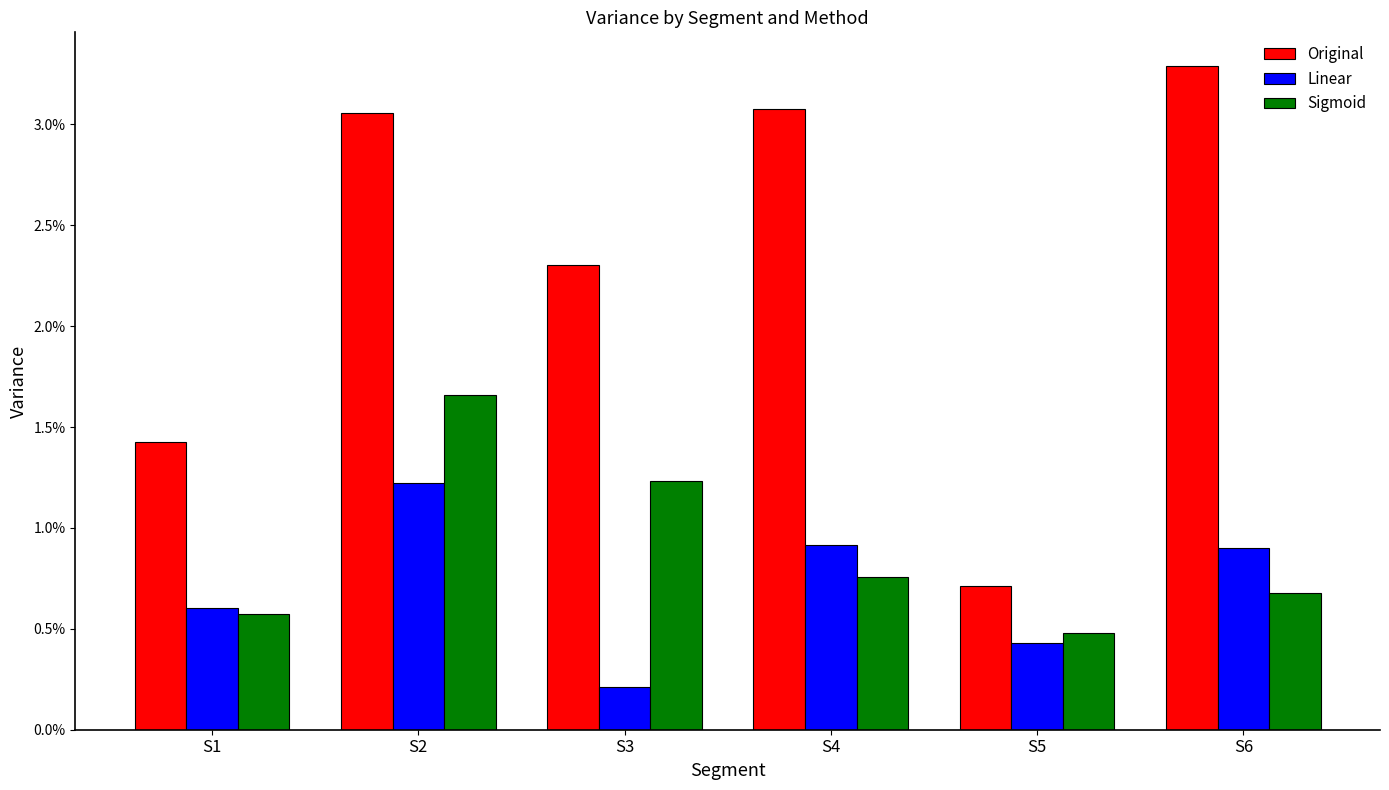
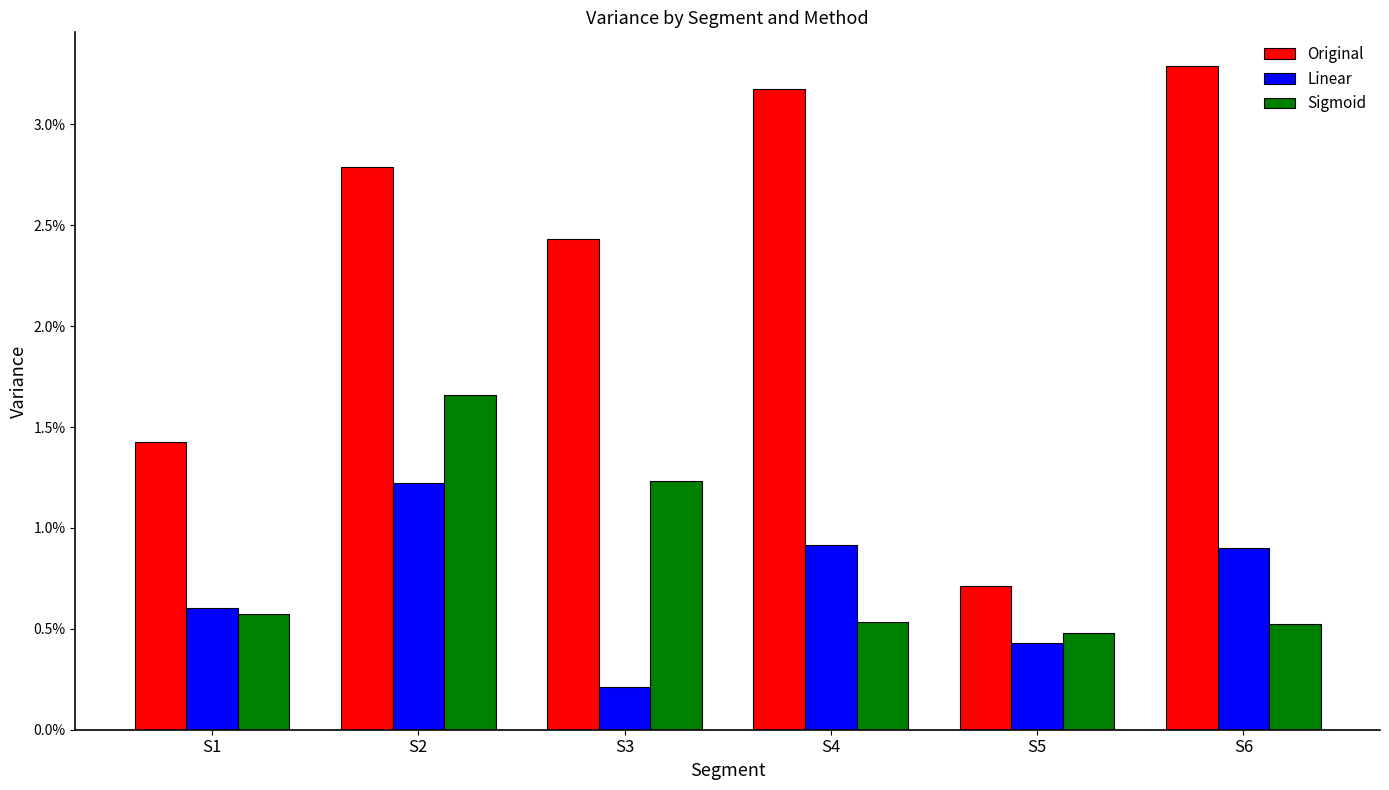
  {
    "Original": {
      "S1": "1.43%",
-     "S2": "3.06%",
-     "S3": "2.30%",
-     "S4": "3.08%",
+     "S2": "2.79%",
+     "S3": "2.43%",
+     "S4": "3.18%",
      "S5": "0.71%",
      "S6": "3.29%"
    },
    "Linear": {
      "S1": "0.60%",
      "S2": "1.22%",
      "S3": "0.21%",
      "S4": "0.92%",
      "S5": "0.43%",
      "S6": "0.90%"
    },
    "Sigmoid": {
      "S1": "0.58%",
      "S2": "1.66%",
      "S3": "1.23%",
-     "S4": "0.76%",
+     "S4": "0.54%",
      "S5": "0.48%",
-     "S6": "0.68%"
+     "S6": "0.52%"
    }
  }
